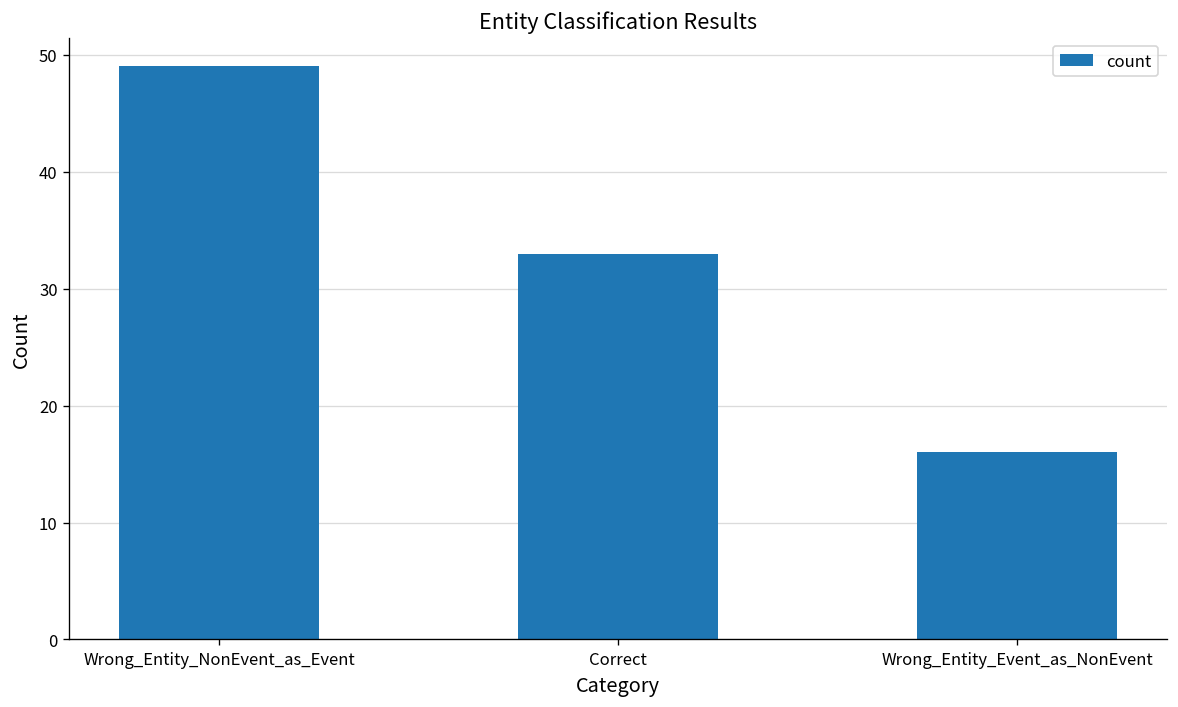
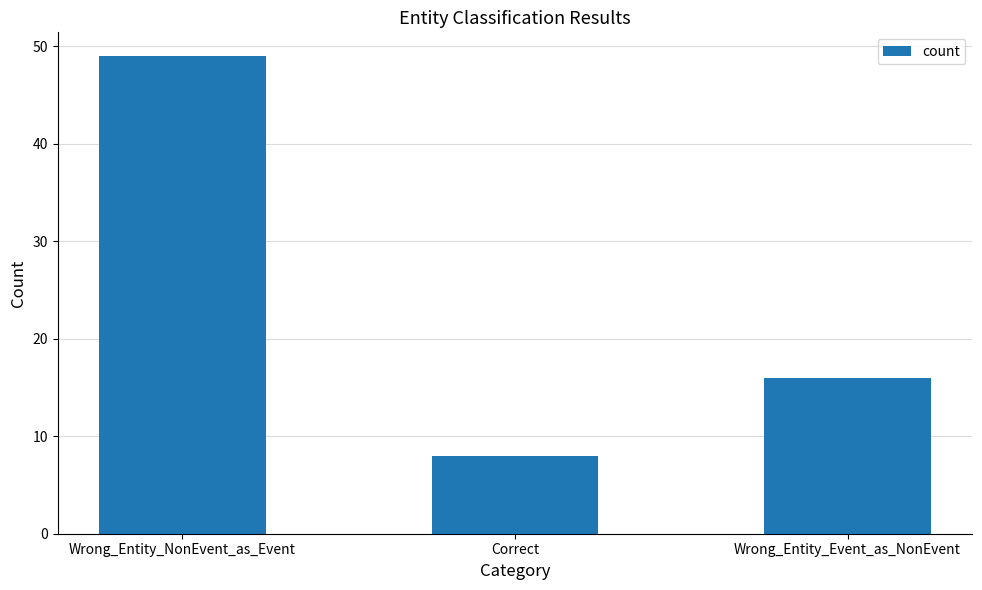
  {
    "Wrong_Entity_NonEvent_as_Event": 49,
-   "Correct": 33,
+   "Correct": 8,
    "Wrong_Entity_Event_as_NonEvent": 16
  }
